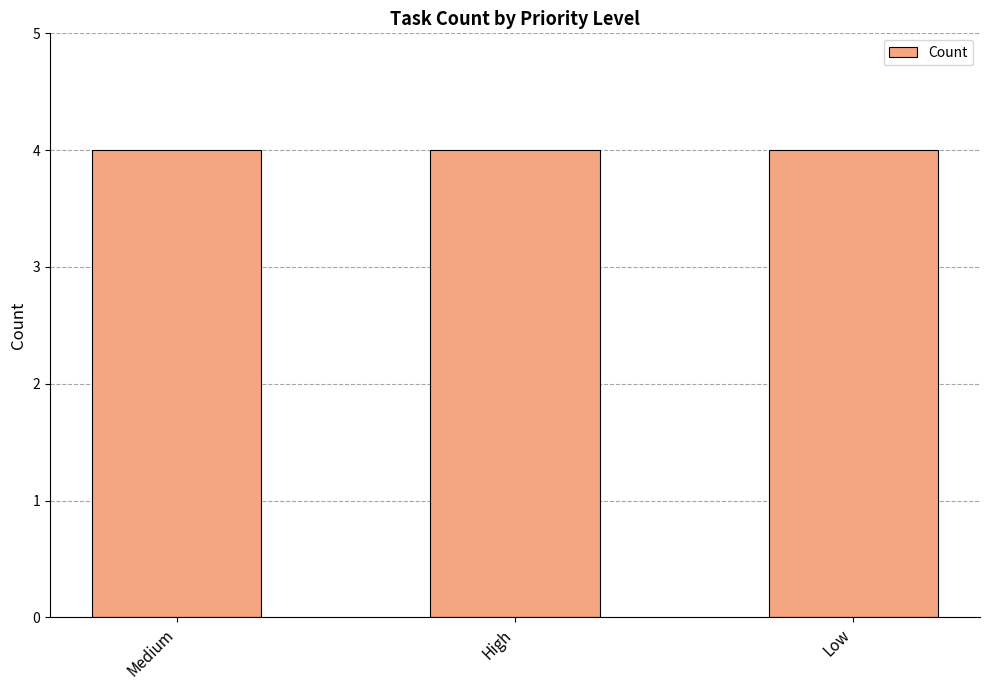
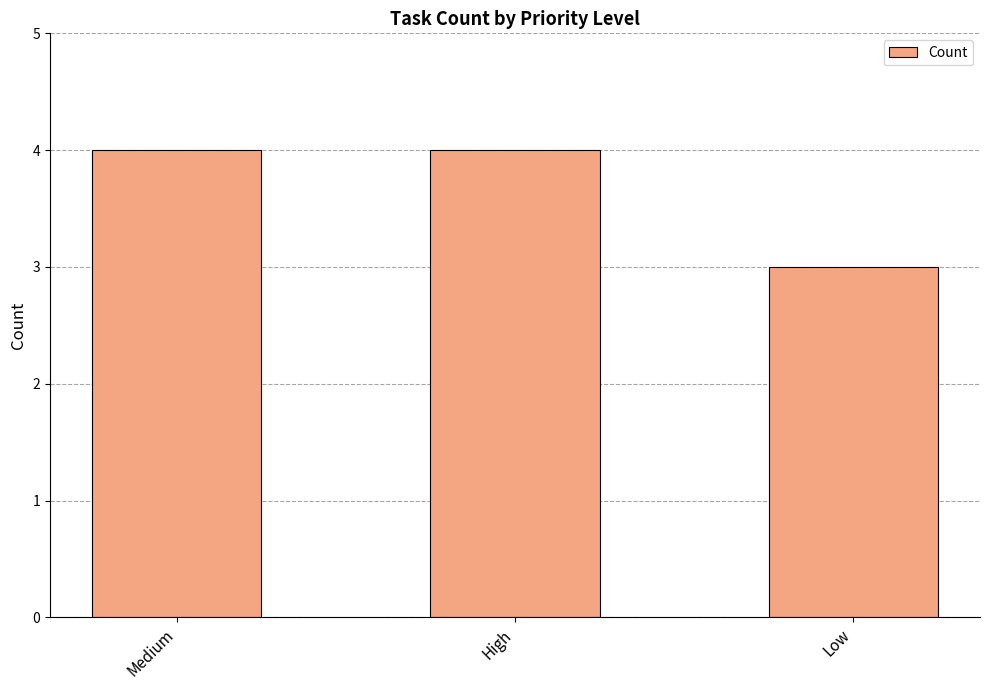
  {
    "Medium": 4,
    "High": 4,
-   "Low": 4
+   "Low": 3
  }
